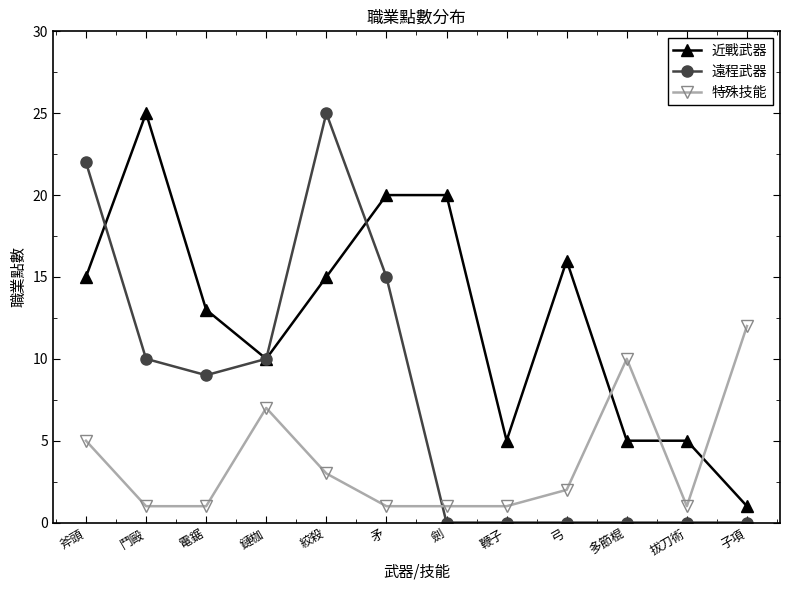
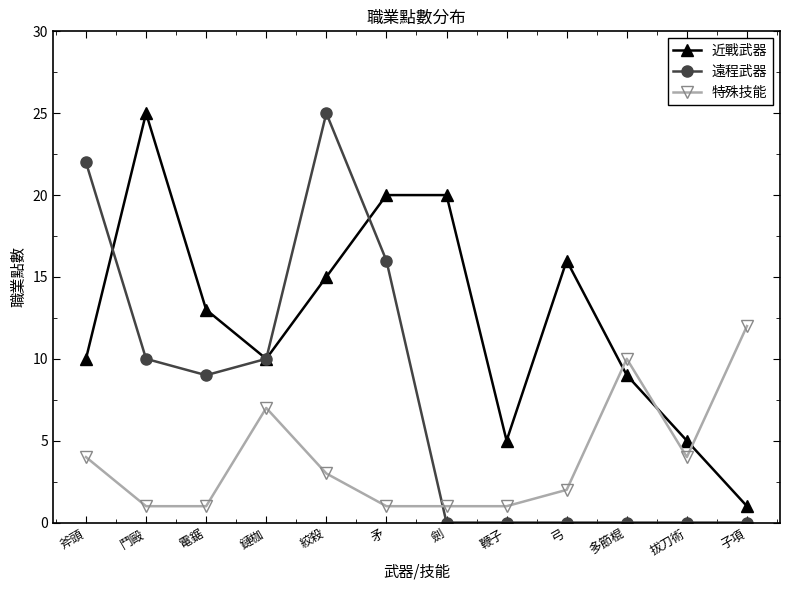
  {
    "近戰武器": {
-     "斧頭": 15,
+     "斧頭": 10,
      "鬥毆": 25,
      "電鋸": 13,
      "絞殺": 15,
      "矛": 20,
      "劍": 20,
      "鞭子": 5,
      "弓": 16,
-     "多節棍": 5,
+     "多節棍": 9,
      "拔刀術": 5,
      "子項": 1
    },
    "遠程武器": {
      "斧頭": 22,
      "鬥毆": 10,
      "電鋸": 9,
      "絞殺": 25,
-     "矛": 15,
+     "矛": 16,
      "劍": 0,
      "鞭子": 0,
      "弓": 0,
      "多節棍": 0,
      "拔刀術": 0,
      "子項": 0
    },
    "特殊技能": {
-     "斧頭": 5,
+     "斧頭": 4,
      "鬥毆": 1,
      "電鋸": 1,
      "鏈枷": 7,
      "絞殺": 3,
      "矛": 1,
      "劍": 1,
      "鞭子": 1,
      "弓": 2,
      "多節棍": 10,
-     "拔刀術": 1,
+     "拔刀術": 4,
      "子項": 12
    }
  }
